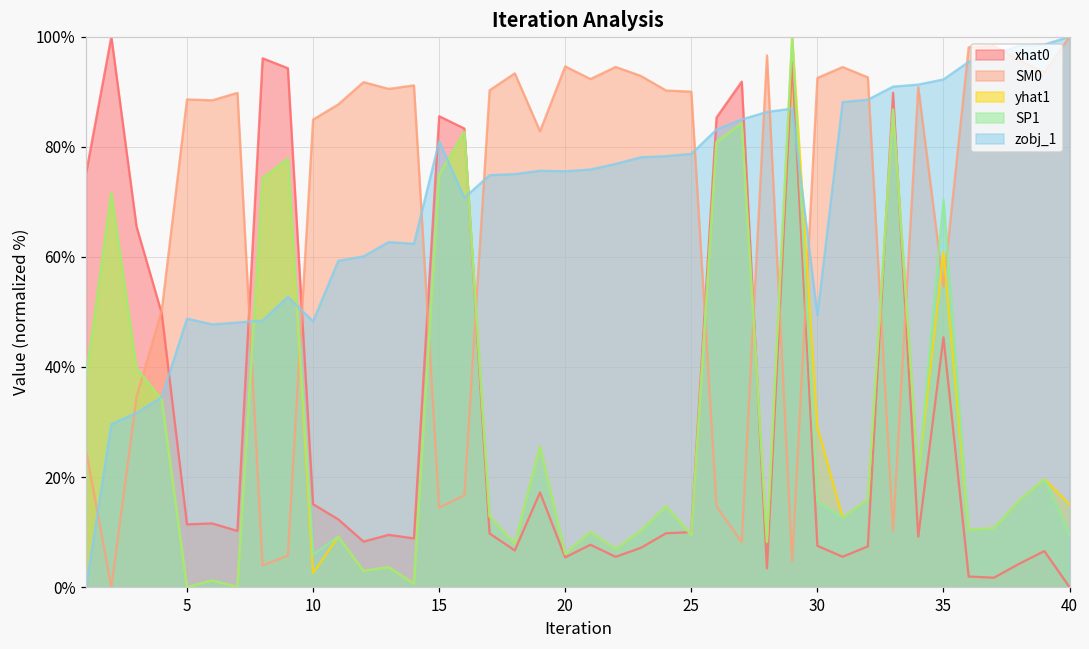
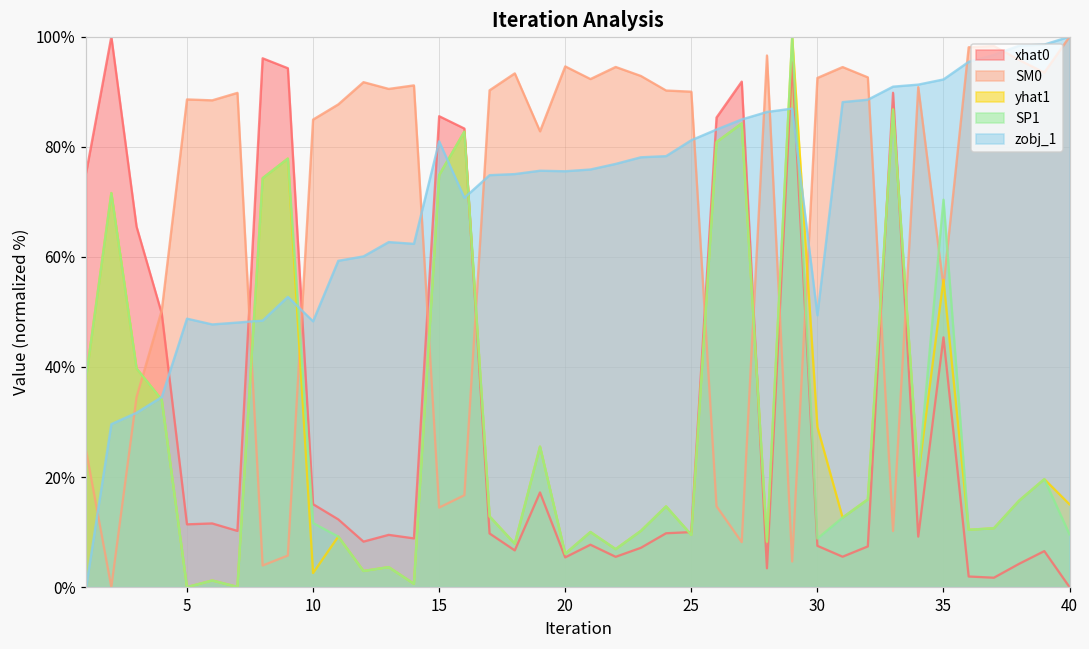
  {
    "yhat1": {
      "10": "3%",
      "30": "29%",
-     "35": "61%",
+     "35": "56%",
      "40": "15%"
    },
    "SP1": {
-     "10": "6%",
-     "30": "15%",
+     "10": "12%",
+     "30": "9%",
      "35": "70%",
      "40": "10%"
    },
    "zobj_1": {
      "5": "49%",
      "10": "48%",
      "15": "81%",
      "20": "76%",
-     "25": "79%",
+     "25": "81%",
      "30": "49%",
      "35": "92%"
    }
  }
